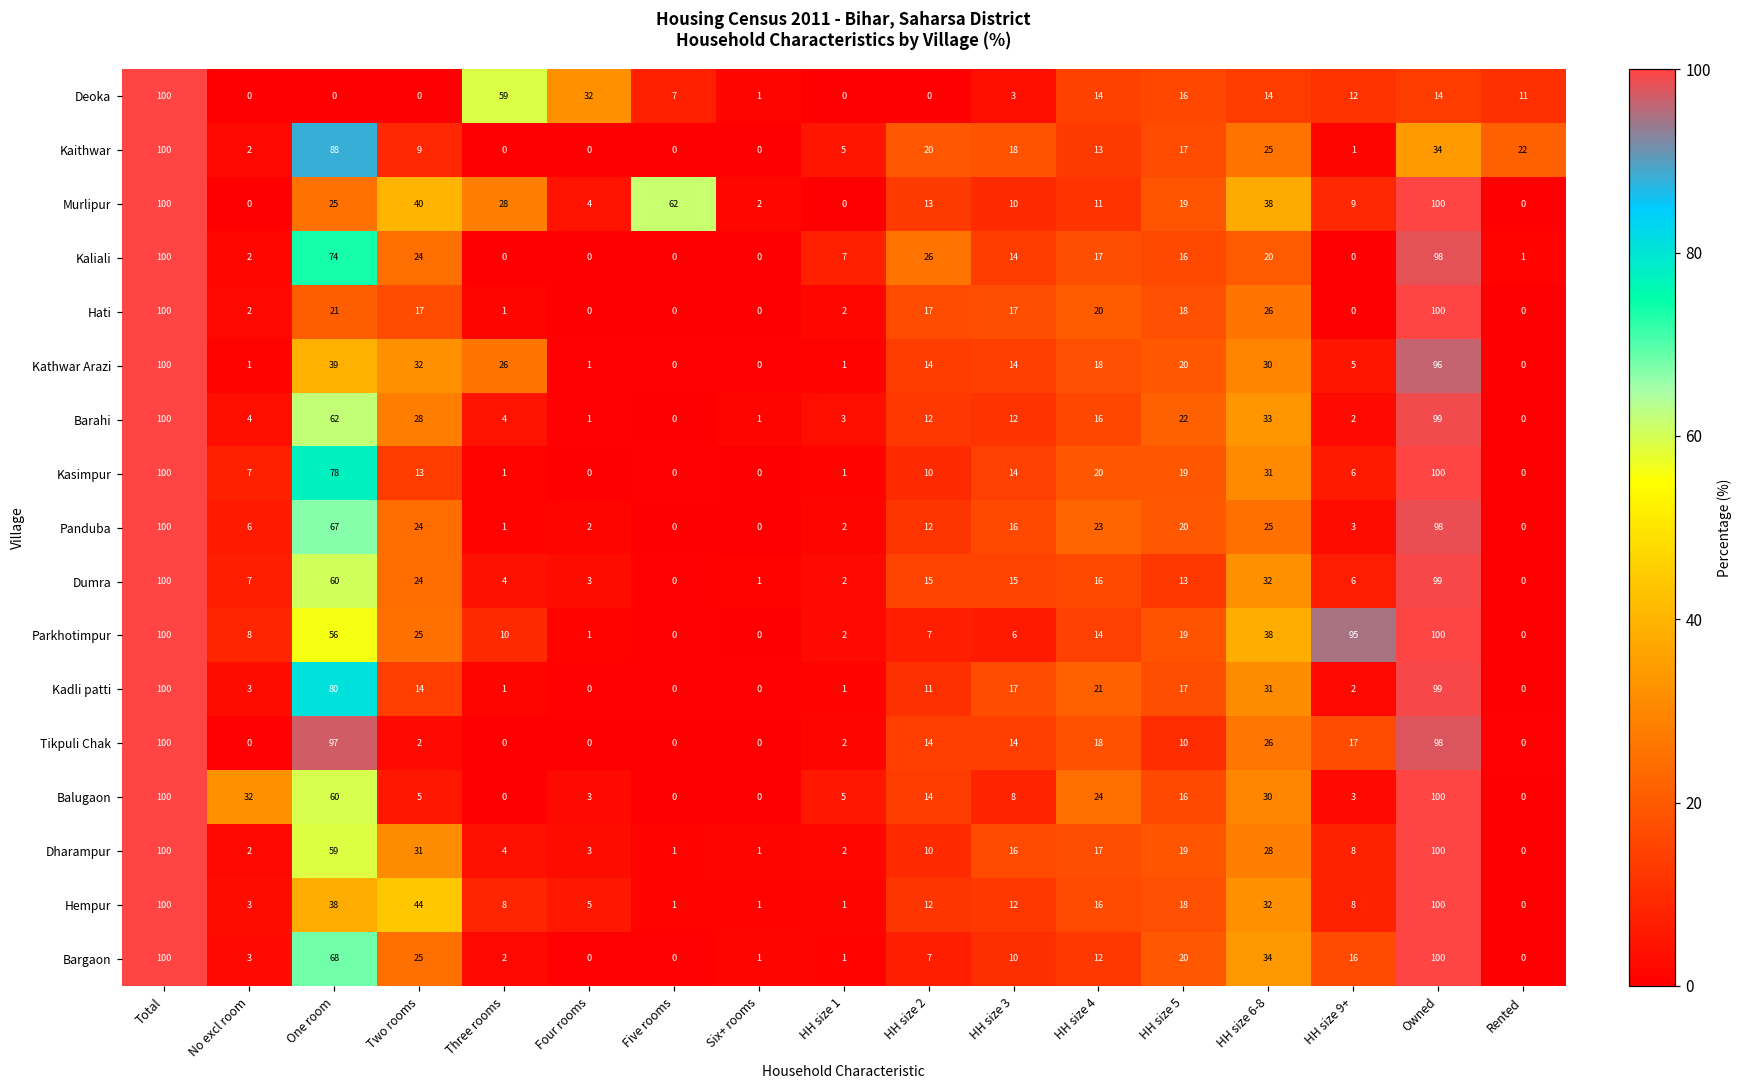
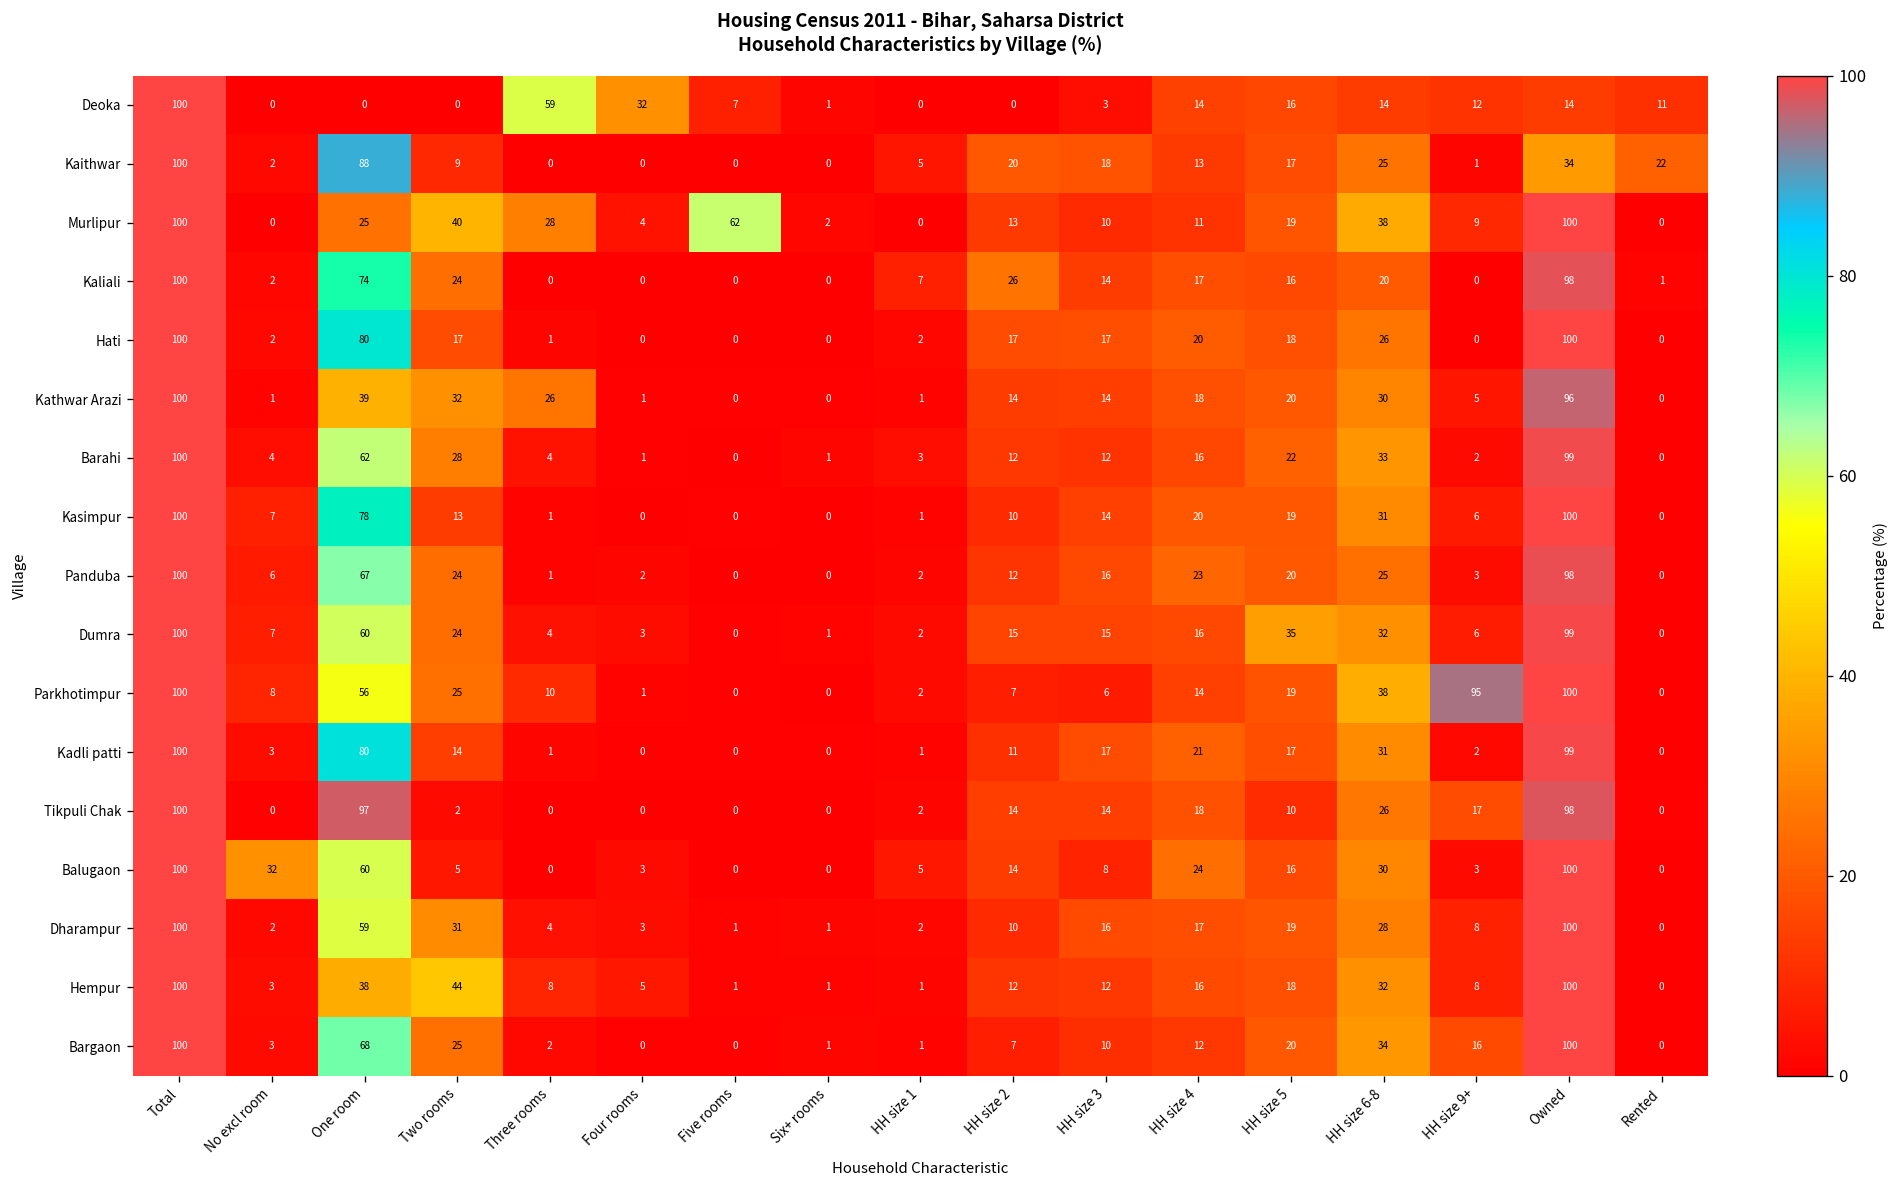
  {
    "Hati": {
      "Total": 100,
      "No excl room": 2,
-     "One room": 21,
+     "One room": 80,
      "Two rooms": 17,
      "Three rooms": 1,
      "Four rooms": 0,
      "Five rooms": 0,
      "Six+ rooms": 0,
      "HH size 1": 2,
      "HH size 2": 17,
      "HH size 3": 17,
      "HH size 4": 20,
      "HH size 5": 18,
      "HH size 6-8": 26,
      "HH size 9+": 0,
      "Owned": 100,
      "Rented": 0
    },
    "Dumra": {
      "Total": 100,
      "No excl room": 7,
      "One room": 60,
      "Two rooms": 24,
      "Three rooms": 4,
      "Four rooms": 3,
      "Five rooms": 0,
      "Six+ rooms": 1,
      "HH size 1": 2,
      "HH size 2": 15,
      "HH size 3": 15,
      "HH size 4": 16,
-     "HH size 5": 13,
+     "HH size 5": 35,
      "HH size 6-8": 32,
      "HH size 9+": 6,
      "Owned": 99,
      "Rented": 0
    }
  }
